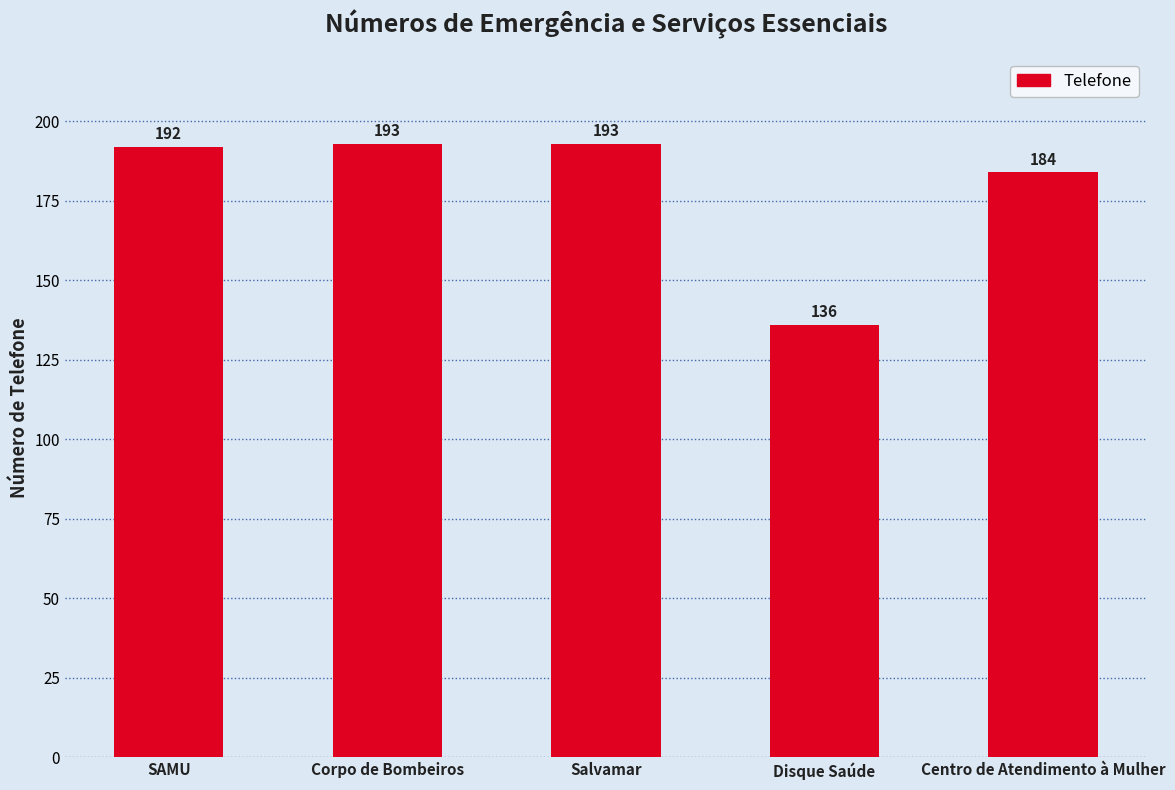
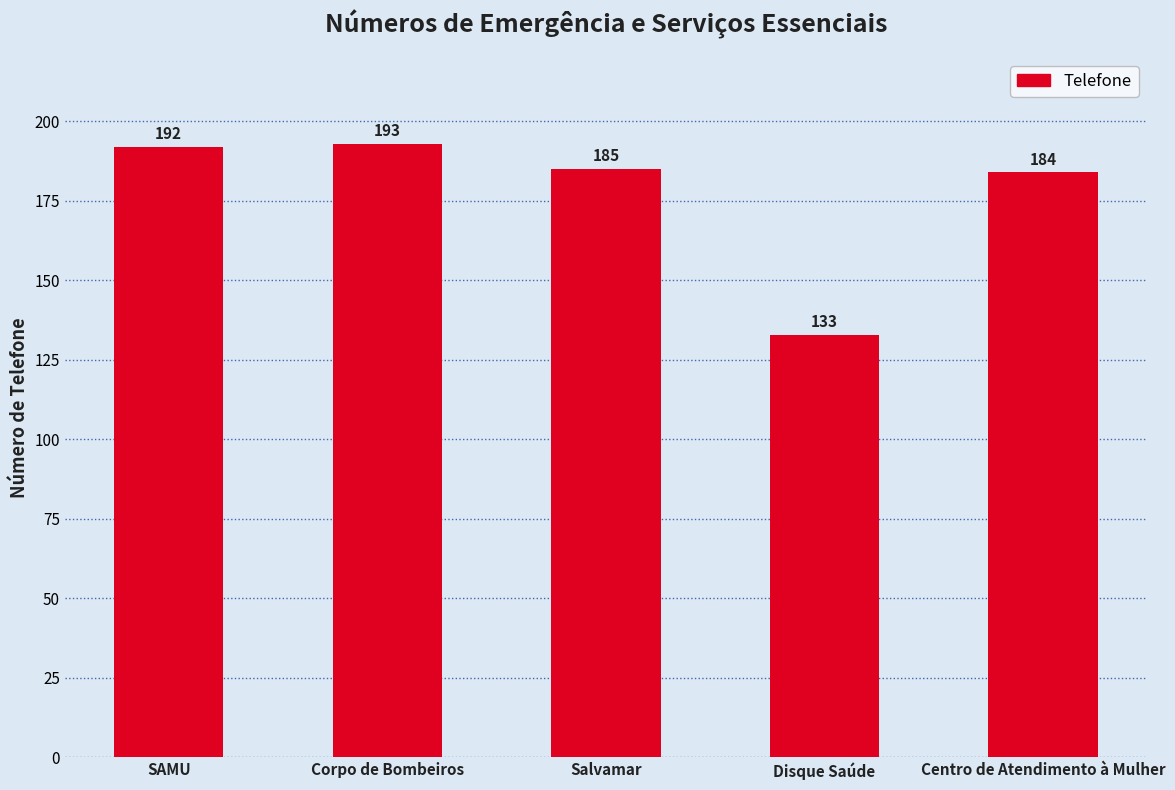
  {
    "SAMU": 192,
    "Corpo de Bombeiros": 193,
-   "Salvamar": 193,
-   "Disque Saúde": 136,
+   "Salvamar": 185,
+   "Disque Saúde": 133,
    "Centro de Atendimento à Mulher": 184
  }
